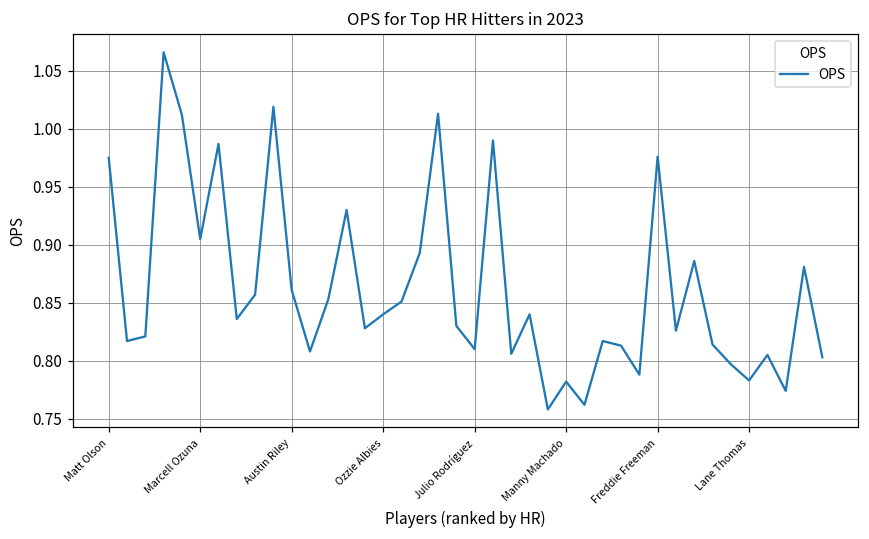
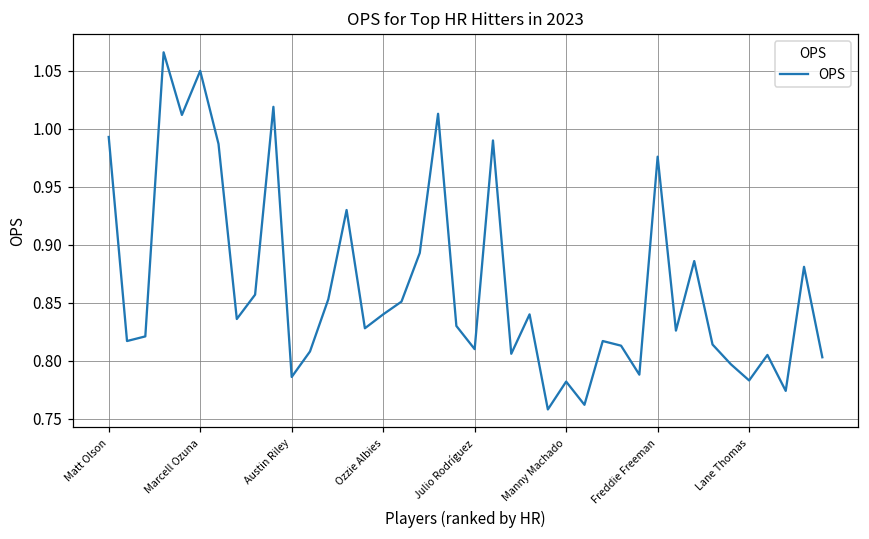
  {
-   "Matt Olson": 0.975,
-   "Marcell Ozuna": 0.905,
-   "Austin Riley": 0.861,
+   "Matt Olson": 0.993,
+   "Marcell Ozuna": 1.050,
+   "Austin Riley": 0.786,
    "Ozzie Albies": 0.840,
    "Julio Rodríguez": 0.810,
    "Manny Machado": 0.782,
    "Freddie Freeman": 0.976,
    "Lane Thomas": 0.783
  }
